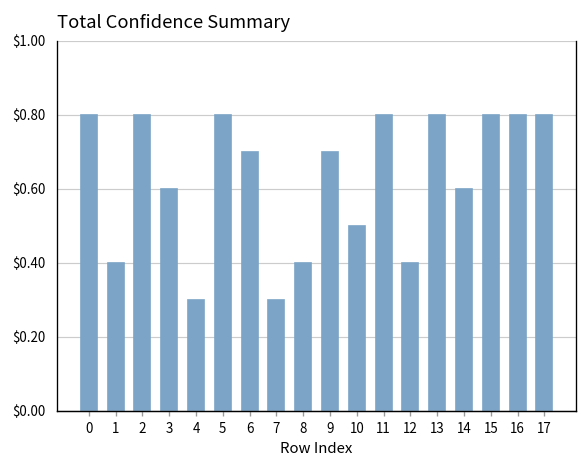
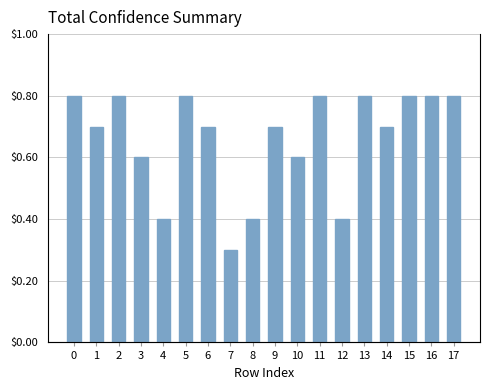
  {
    "0": "$0.8",
-   "1": "$0.4",
+   "1": "$0.7",
    "2": "$0.8",
    "3": "$0.6",
-   "4": "$0.3",
+   "4": "$0.4",
    "5": "$0.8",
    "6": "$0.7",
    "7": "$0.3",
    "8": "$0.4",
    "9": "$0.7",
-   "10": "$0.5",
+   "10": "$0.6",
    "11": "$0.8",
    "12": "$0.4",
    "13": "$0.8",
-   "14": "$0.6",
+   "14": "$0.7",
    "15": "$0.8",
    "16": "$0.8",
    "17": "$0.8"
  }
